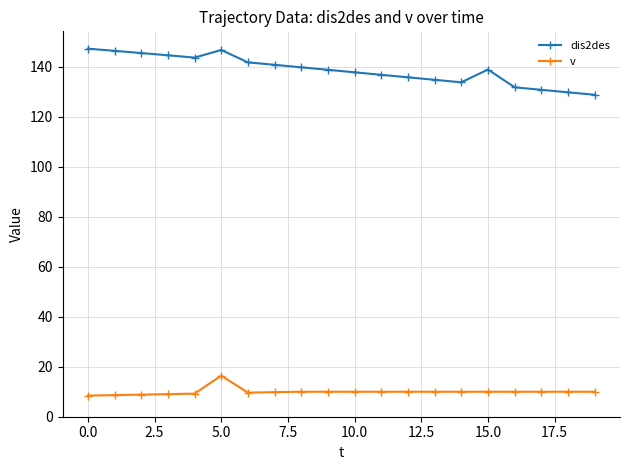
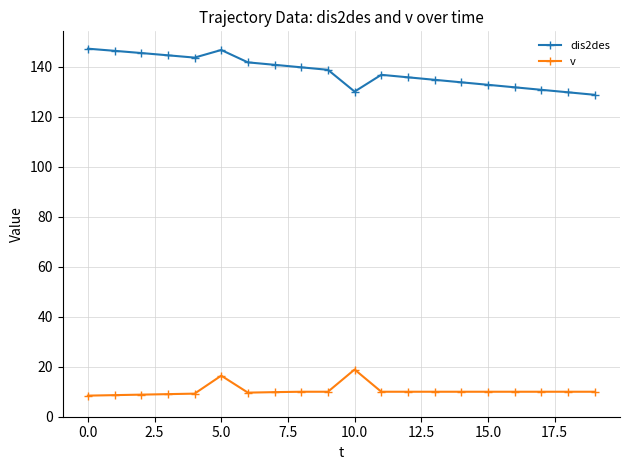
  {
    "dis2des": {
      "0.0": 147,
      "5.0": 147,
-     "10.0": 138,
-     "15.0": 139
+     "10.0": 130,
+     "15.0": 133
    },
    "v": {
      "0.0": 8,
      "5.0": 16,
-     "10.0": 10,
+     "10.0": 19,
      "15.0": 10
    }
  }
